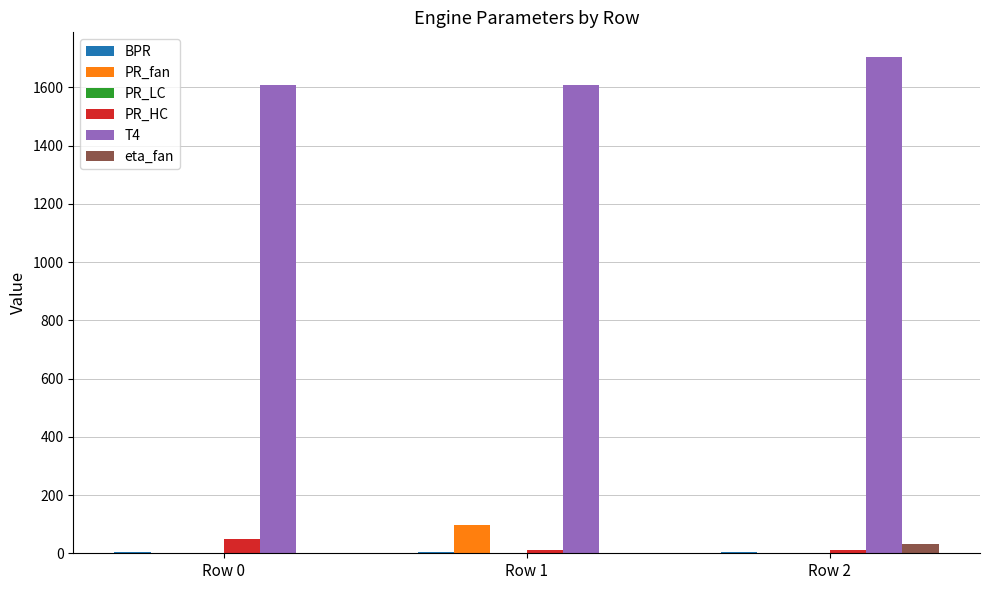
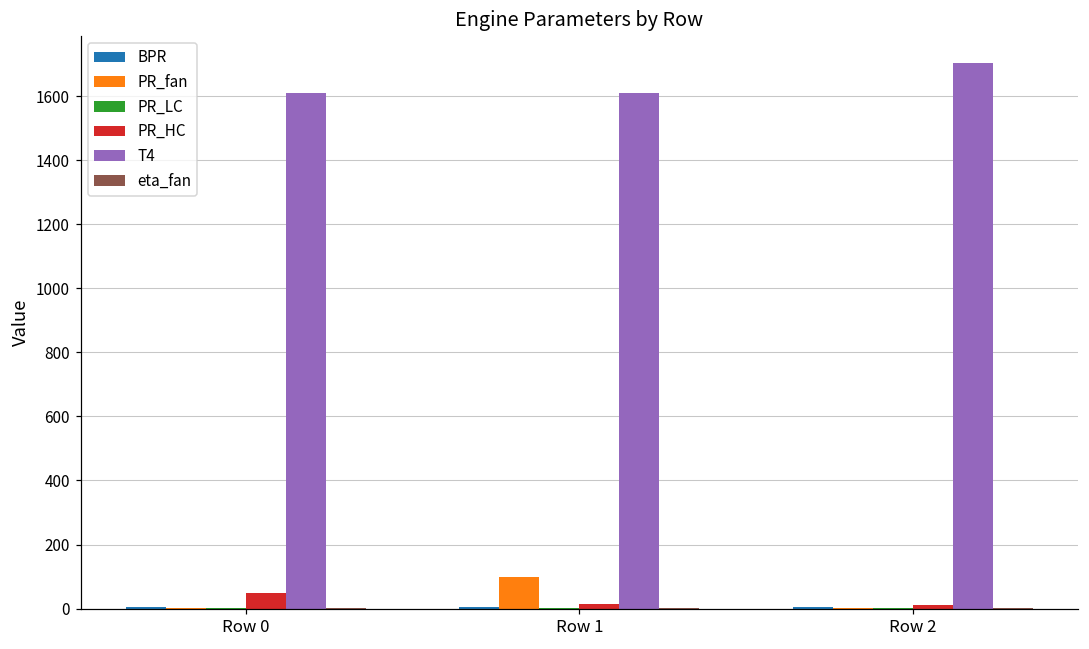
  {
    "PR_fan": {
      "Row 1": 100
    },
    "PR_HC": {
      "Row 0": 50,
      "Row 1": 10,
      "Row 2": 10
    },
    "T4": {
      "Row 0": 1610,
      "Row 1": 1610,
      "Row 2": 1700
    },
    "eta_fan": {
-     "Row 2": 30
+     "Row 2": 0
    }
  }
